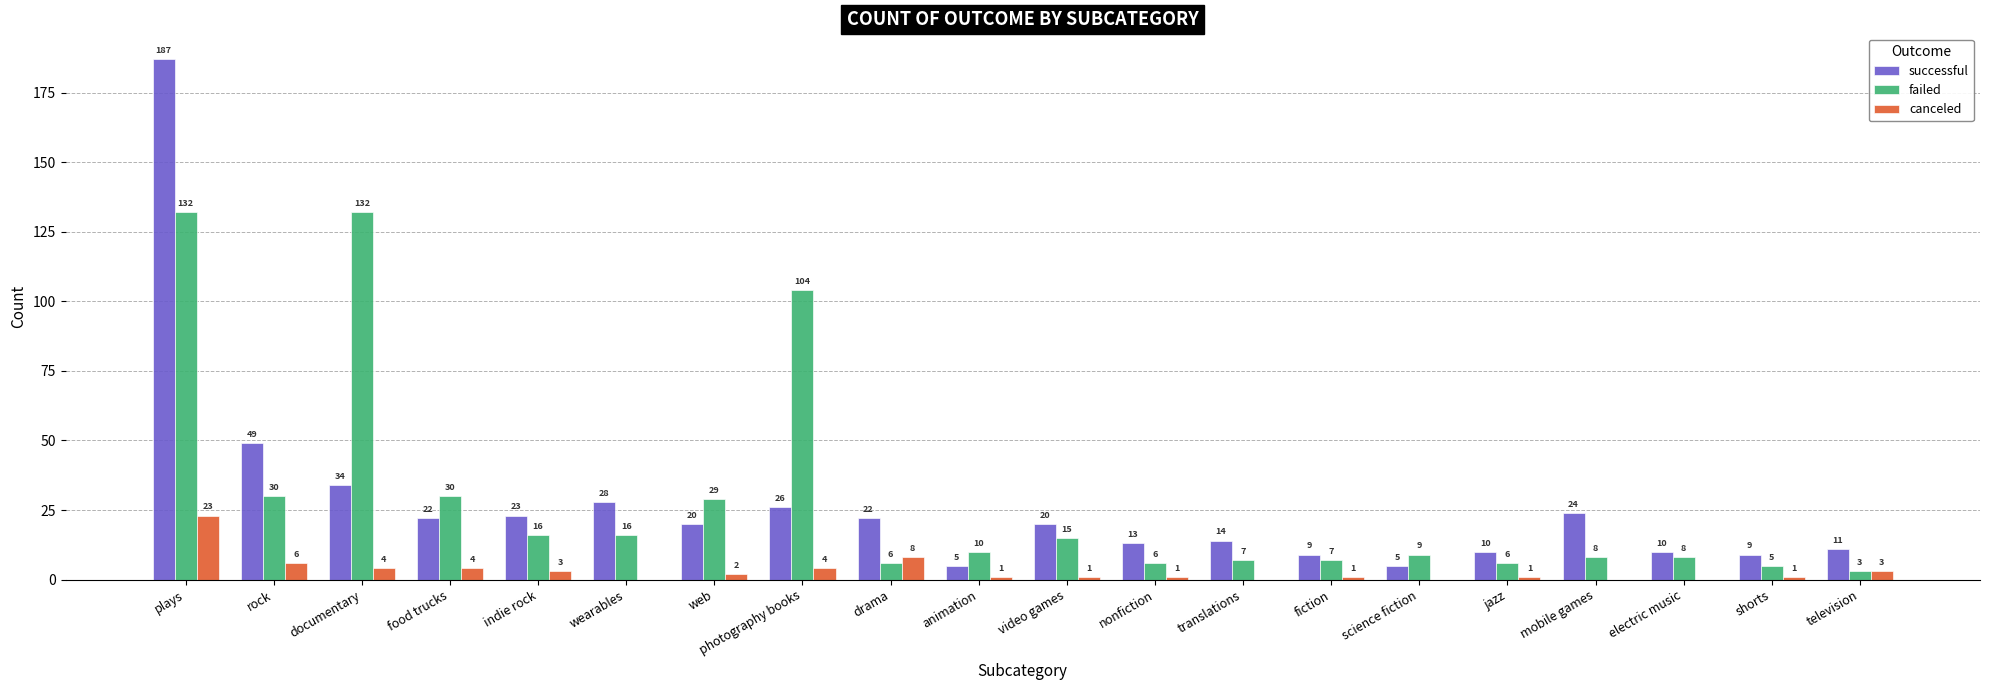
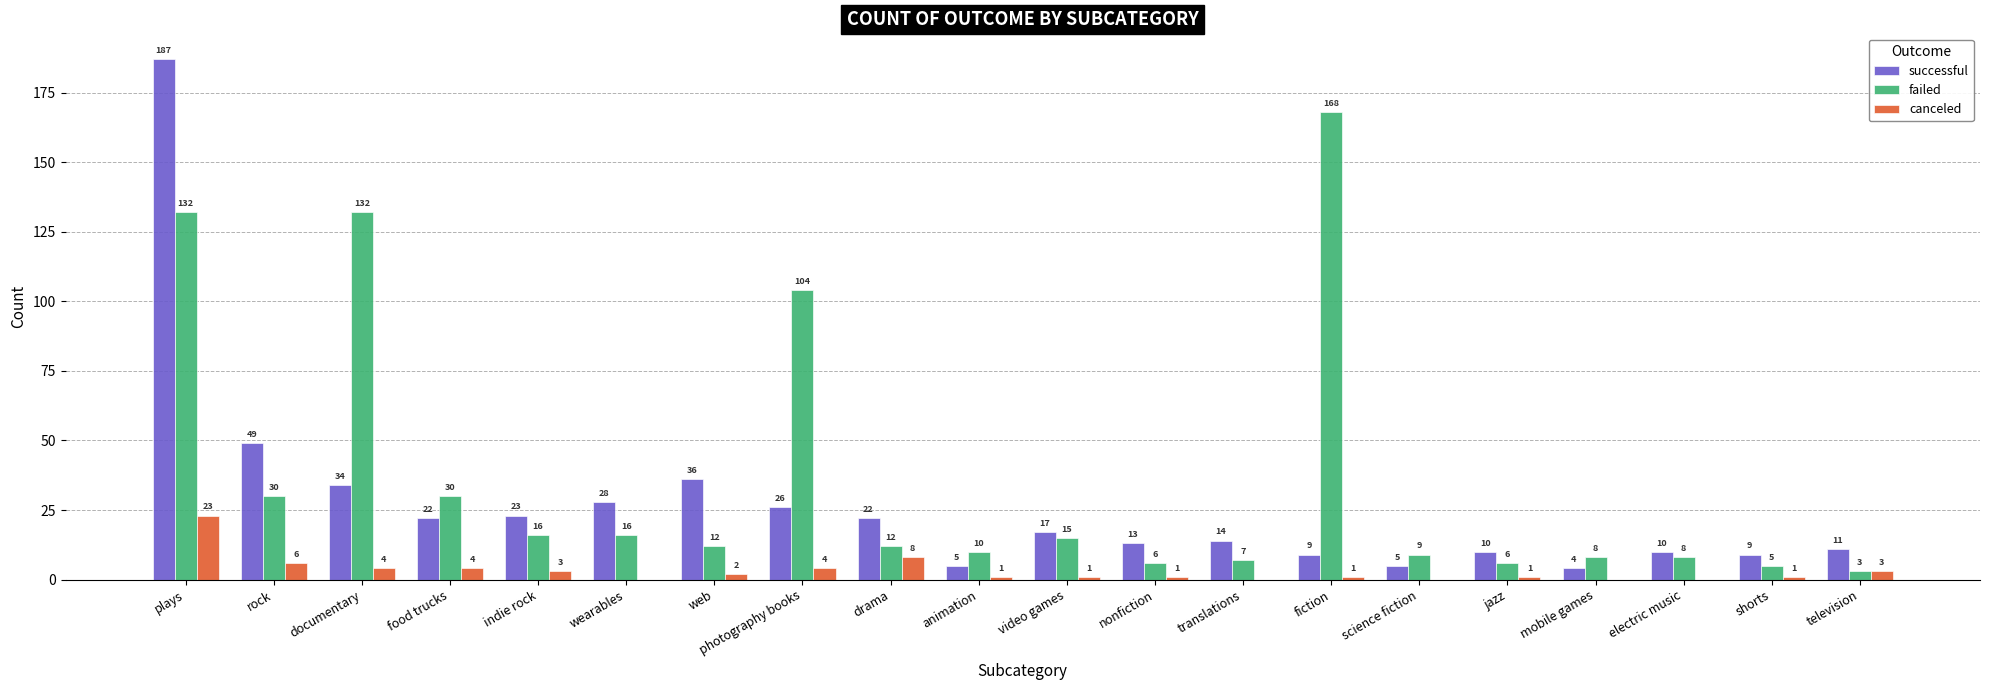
  {
    "successful": {
      "plays": 187,
      "rock": 49,
      "documentary": 34,
      "food trucks": 22,
      "indie rock": 23,
      "wearables": 28,
-     "web": 20,
+     "web": 36,
      "photography books": 26,
      "drama": 22,
      "animation": 5,
-     "video games": 20,
+     "video games": 17,
      "nonfiction": 13,
      "translations": 14,
      "fiction": 9,
      "science fiction": 5,
      "jazz": 10,
-     "mobile games": 24,
+     "mobile games": 4,
      "electric music": 10,
      "shorts": 9,
      "television": 11
    },
    "failed": {
      "plays": 132,
      "rock": 30,
      "documentary": 132,
      "food trucks": 30,
      "indie rock": 16,
      "wearables": 16,
-     "web": 29,
+     "web": 12,
      "photography books": 104,
-     "drama": 6,
+     "drama": 12,
      "animation": 10,
      "video games": 15,
      "nonfiction": 6,
      "translations": 7,
-     "fiction": 7,
+     "fiction": 168,
      "science fiction": 9,
      "jazz": 6,
      "mobile games": 8,
      "electric music": 8,
      "shorts": 5,
      "television": 3
    },
    "canceled": {
      "plays": 23,
      "rock": 6,
      "documentary": 4,
      "food trucks": 4,
      "indie rock": 3,
      "web": 2,
      "photography books": 4,
      "drama": 8,
      "animation": 1,
      "video games": 1,
      "nonfiction": 1,
      "fiction": 1,
      "jazz": 1,
      "shorts": 1,
      "television": 3
    }
  }
